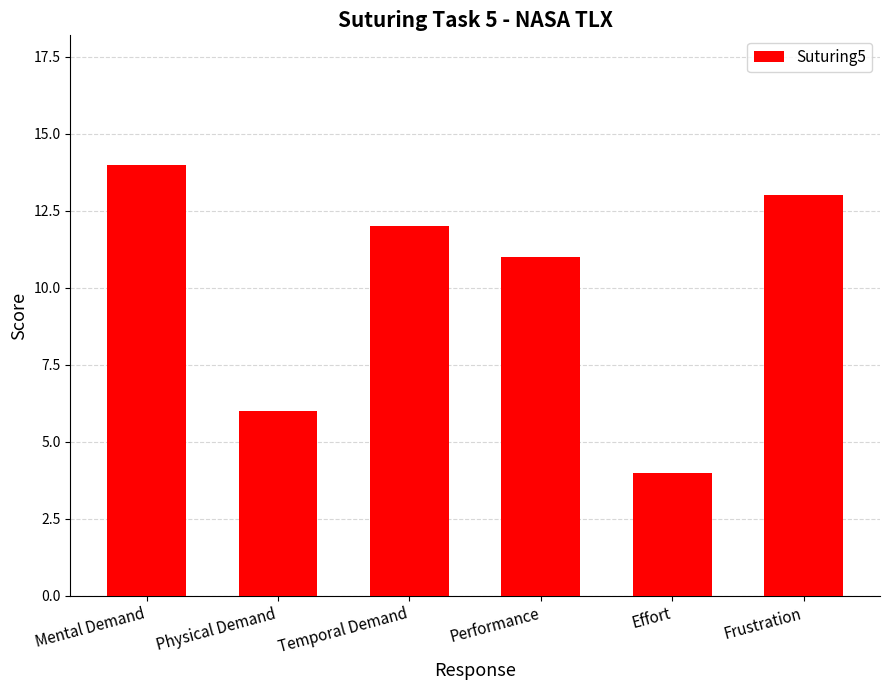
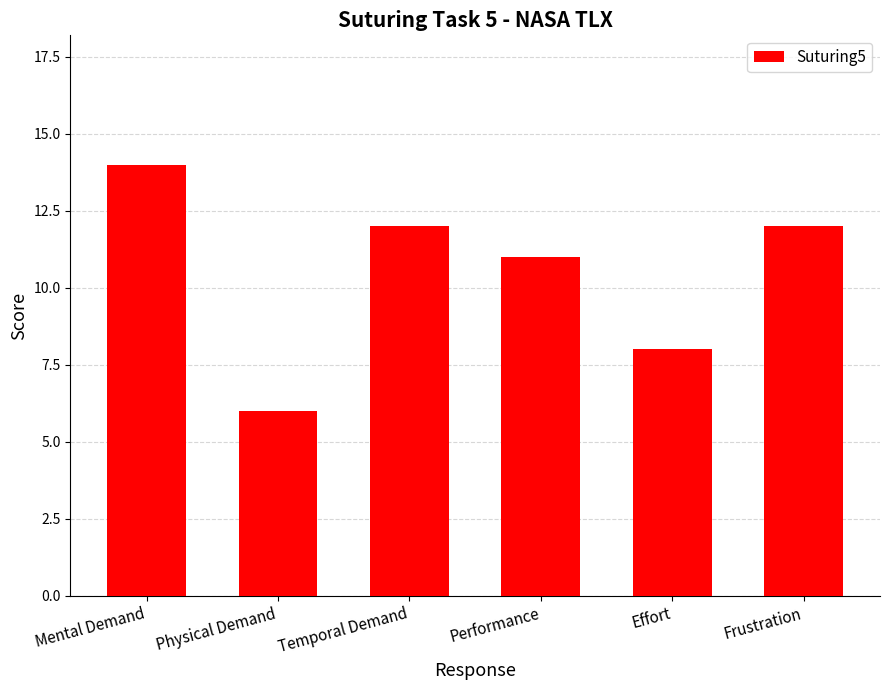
  {
    "Mental Demand": 14,
    "Physical Demand": 6,
    "Temporal Demand": 12,
    "Performance": 11,
-   "Effort": 4,
-   "Frustration": 13
+   "Effort": 8,
+   "Frustration": 12
  }
